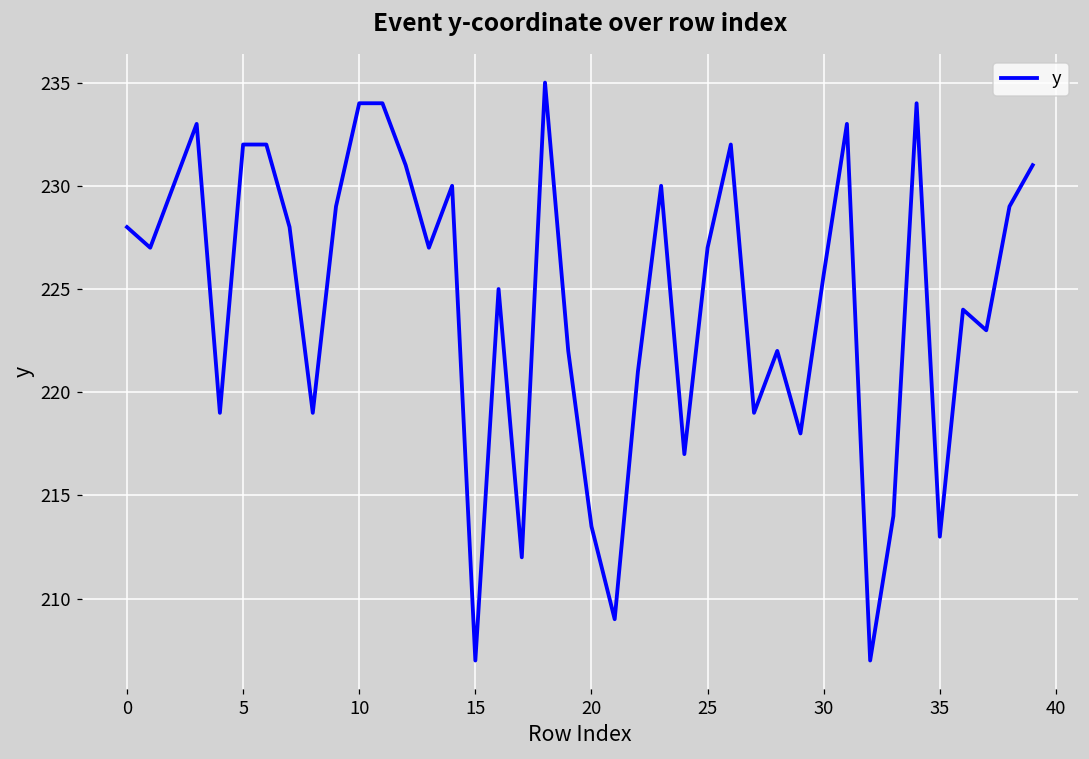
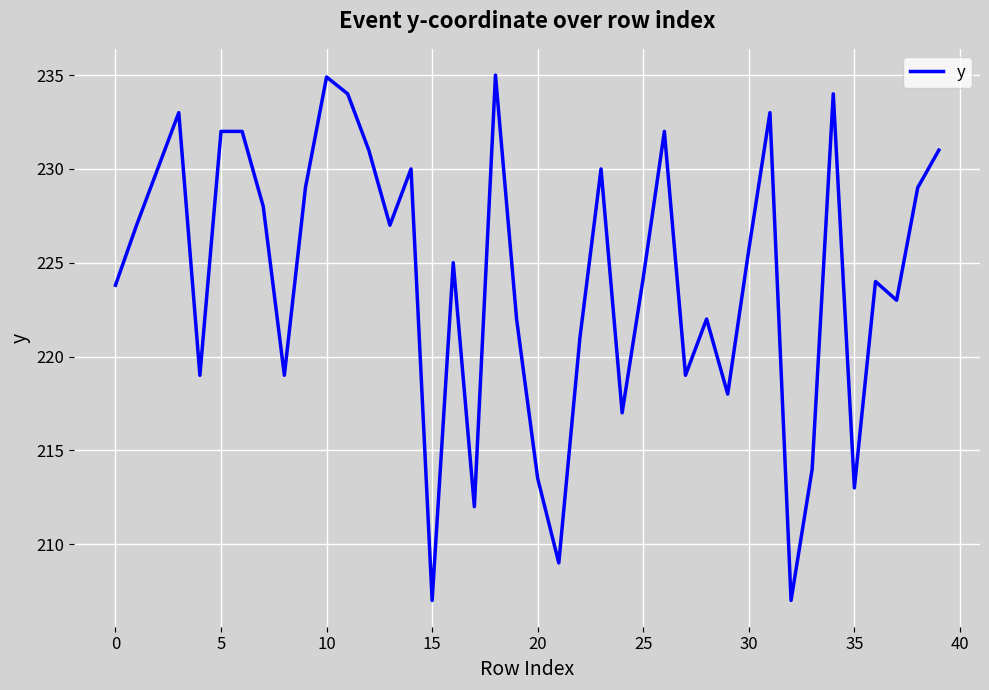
  {
-   "0": 228.0,
+   "0": 223.8,
    "5": 232.0,
-   "10": 234.0,
+   "10": 234.9,
    "15": 207.0,
    "20": 213.5,
-   "25": 227.0,
+   "25": 224.2,
    "30": 225.7,
    "35": 213.0
  }
